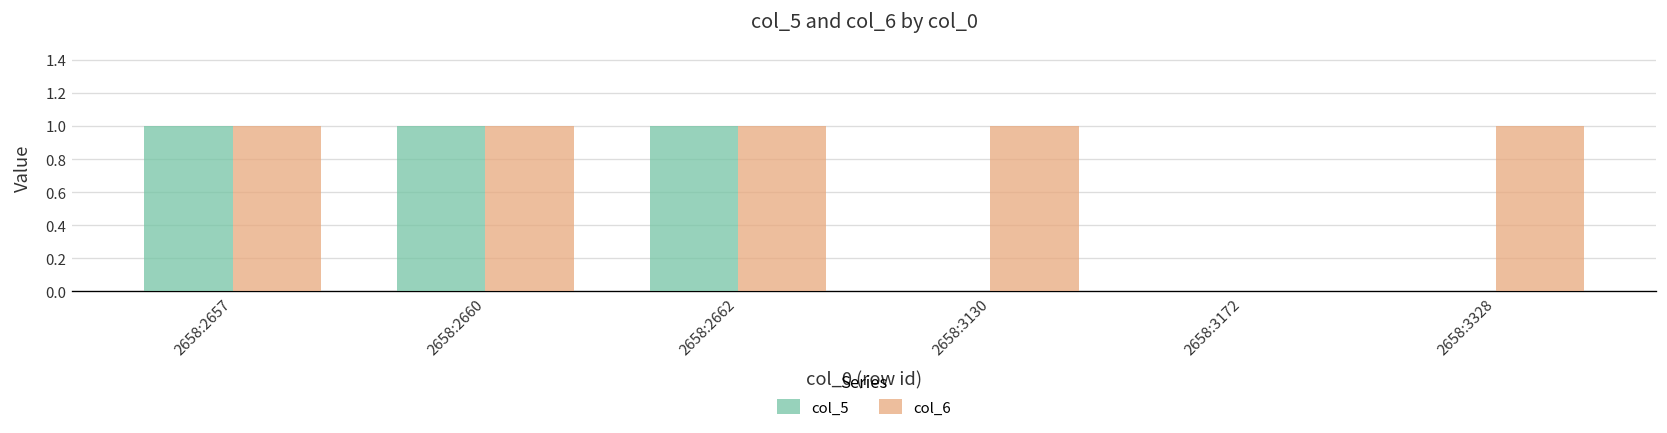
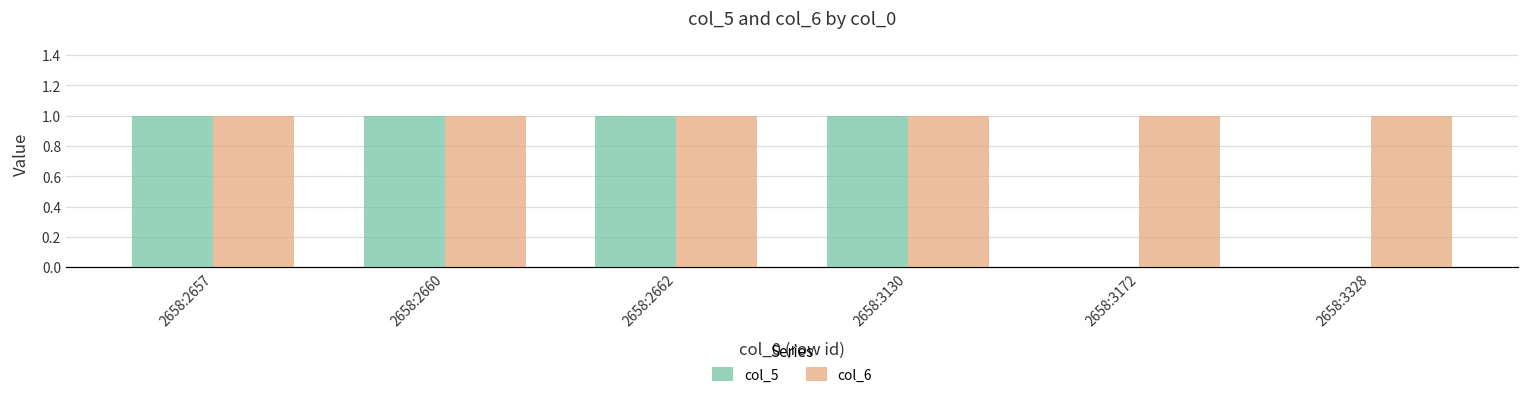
  {
    "col_5": {
      "2658:2657": 1,
      "2658:2660": 1,
      "2658:2662": 1,
-     "2658:3130": 0,
+     "2658:3130": 1,
      "2658:3172": 0,
      "2658:3328": 0
    },
    "col_6": {
      "2658:2657": 1,
      "2658:2660": 1,
      "2658:2662": 1,
      "2658:3130": 1,
-     "2658:3172": 0,
+     "2658:3172": 1,
      "2658:3328": 1
    }
  }
